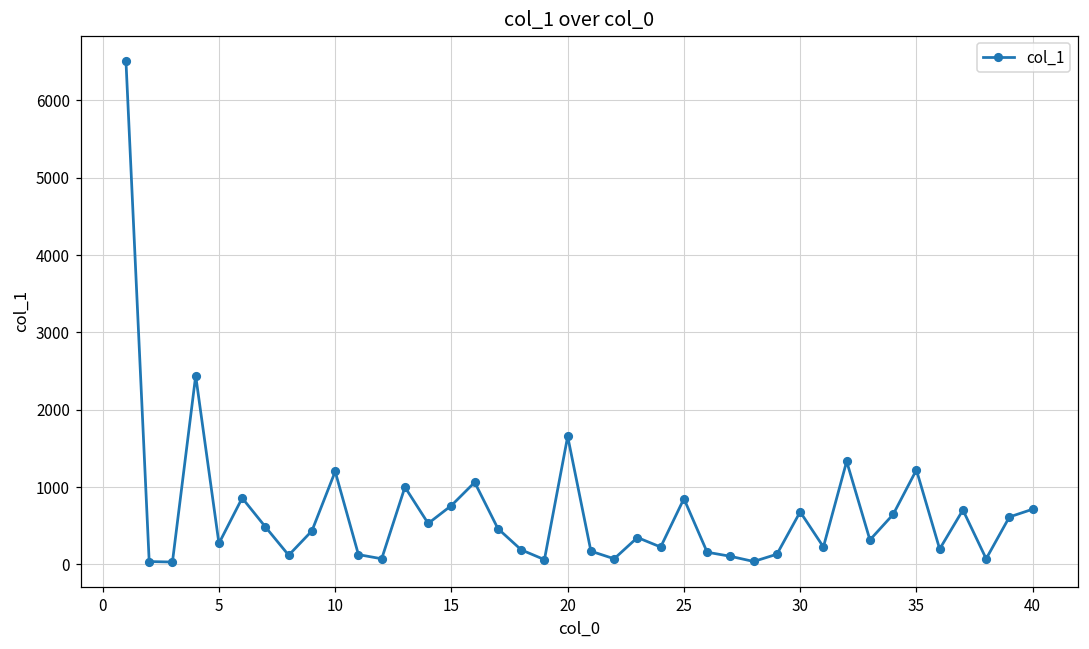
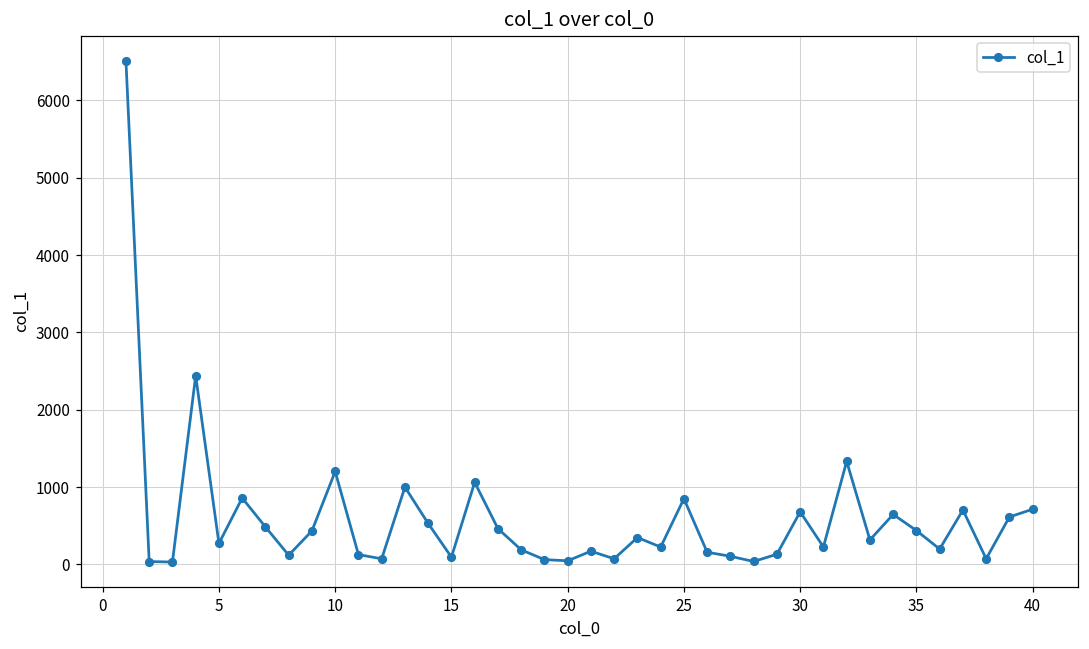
  {
    "5": 300,
    "10": 1200,
-   "15": 800,
-   "20": 1700,
+   "15": 100,
+   "20": 0,
    "25": 800,
    "30": 700,
-   "35": 1200,
+   "35": 400,
    "40": 700
  }
